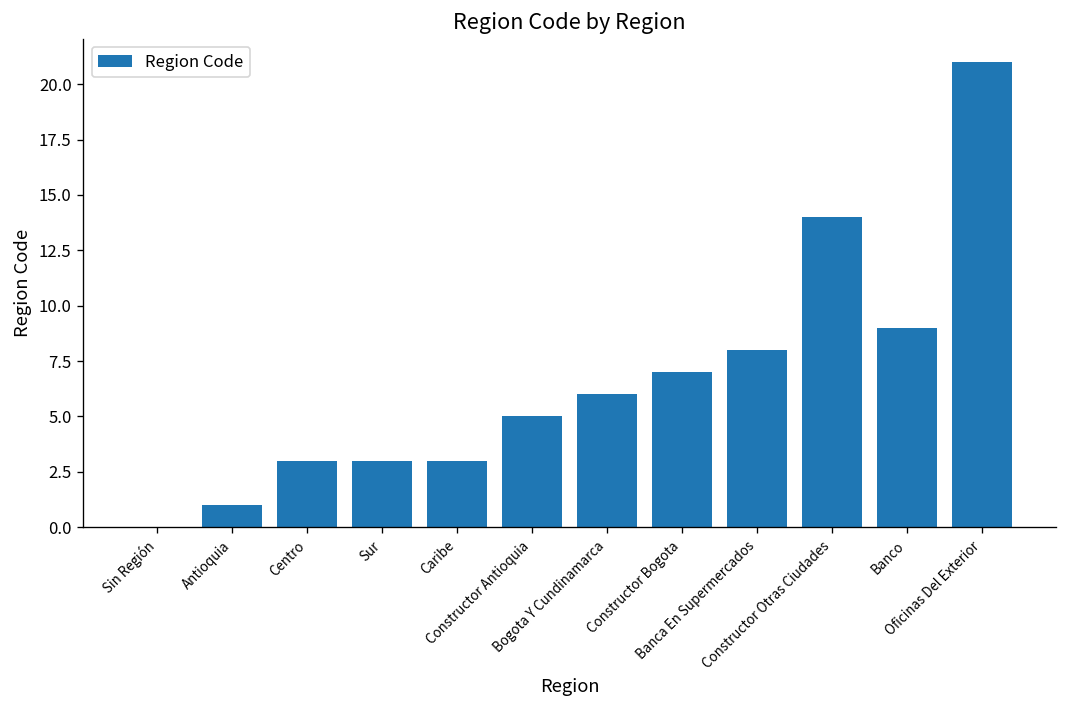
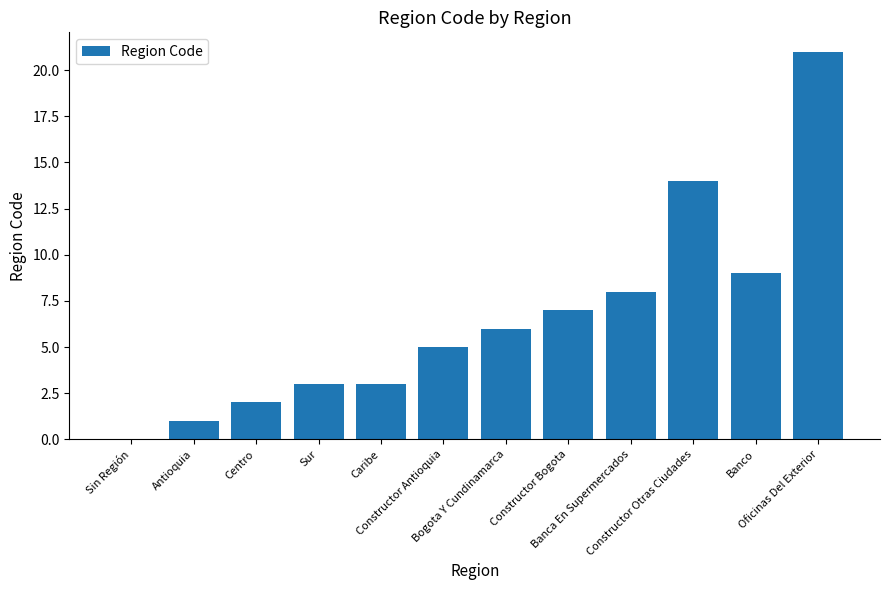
  {
    "Sin Región": 0,
    "Antioquia": 1,
-   "Centro": 3,
+   "Centro": 2,
    "Sur": 3,
    "Caribe": 3,
    "Constructor Antioquia": 5,
    "Bogota Y Cundinamarca": 6,
    "Constructor Bogota": 7,
    "Banca En Supermercados": 8,
    "Constructor Otras Ciudades": 14,
    "Banco": 9,
    "Oficinas Del Exterior": 21
  }
